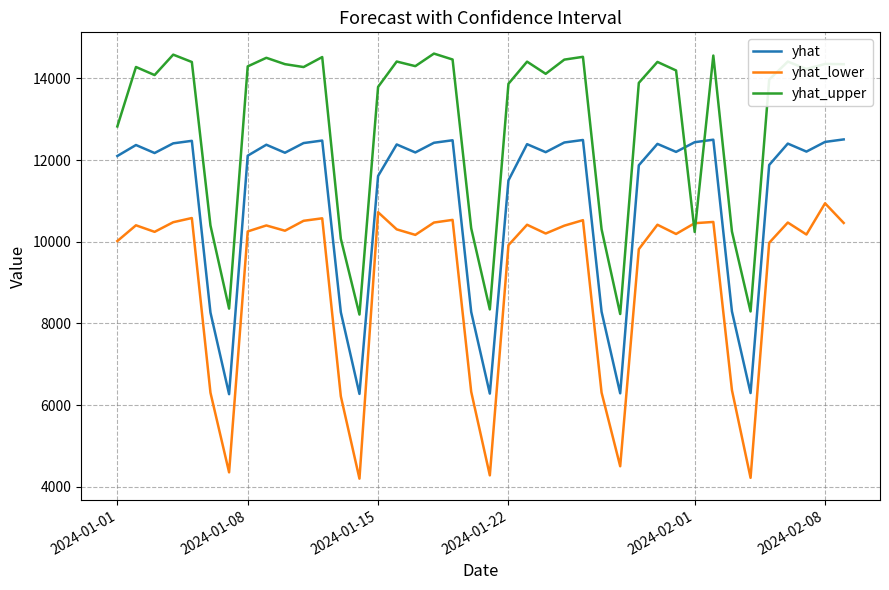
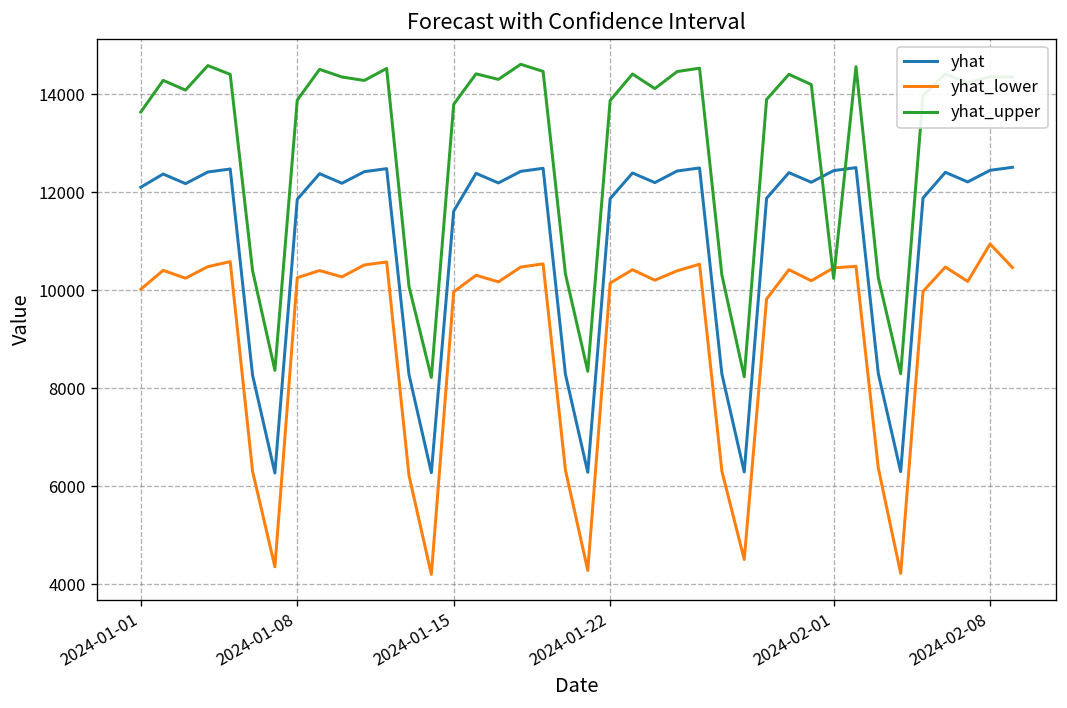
  {
    "yhat": {
      "2024-01-01": 12100,
-     "2024-01-08": 12100,
+     "2024-01-08": 11900,
      "2024-01-15": 11600,
-     "2024-01-22": 11500,
+     "2024-01-22": 11900,
      "2024-02-01": 12400,
      "2024-02-08": 12400
    },
    "yhat_lower": {
      "2024-01-01": 10000,
      "2024-01-08": 10300,
-     "2024-01-15": 10700,
-     "2024-01-22": 9900,
+     "2024-01-15": 10000,
+     "2024-01-22": 10100,
      "2024-02-01": 10500,
      "2024-02-08": 10900
    },
    "yhat_upper": {
-     "2024-01-01": 12800,
-     "2024-01-08": 14300,
+     "2024-01-01": 13600,
+     "2024-01-08": 13900,
      "2024-01-15": 13800,
      "2024-01-22": 13900,
      "2024-02-01": 10200
    }
  }
